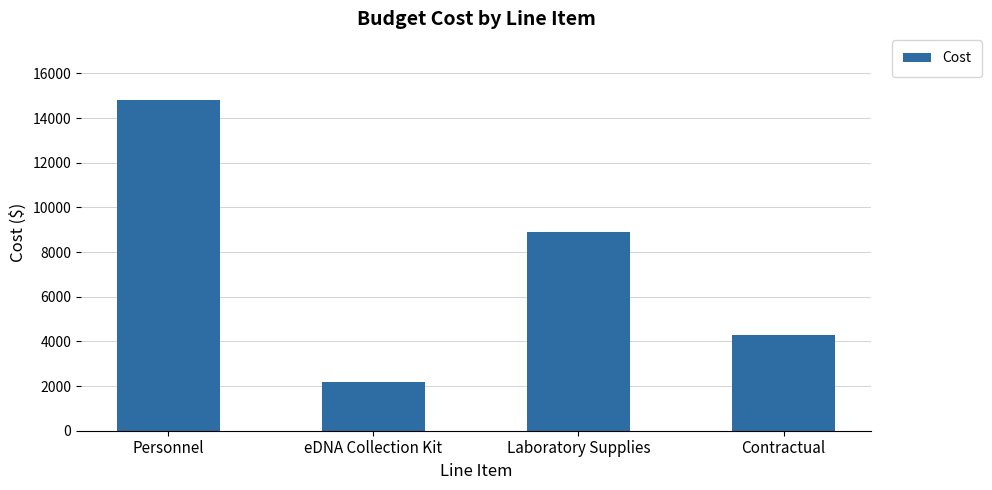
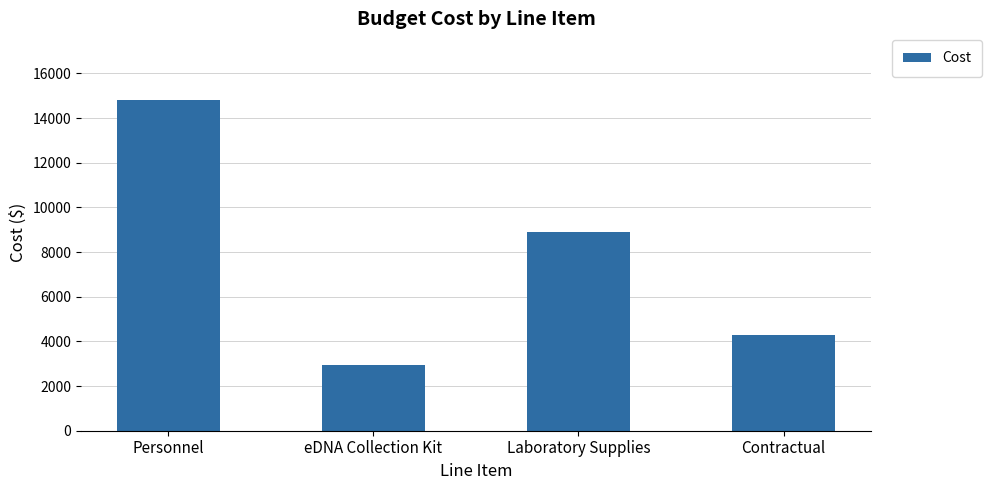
  {
    "Personnel": 14800,
-   "eDNA Collection Kit": 2200,
+   "eDNA Collection Kit": 2900,
    "Laboratory Supplies": 8900,
    "Contractual": 4300
  }
